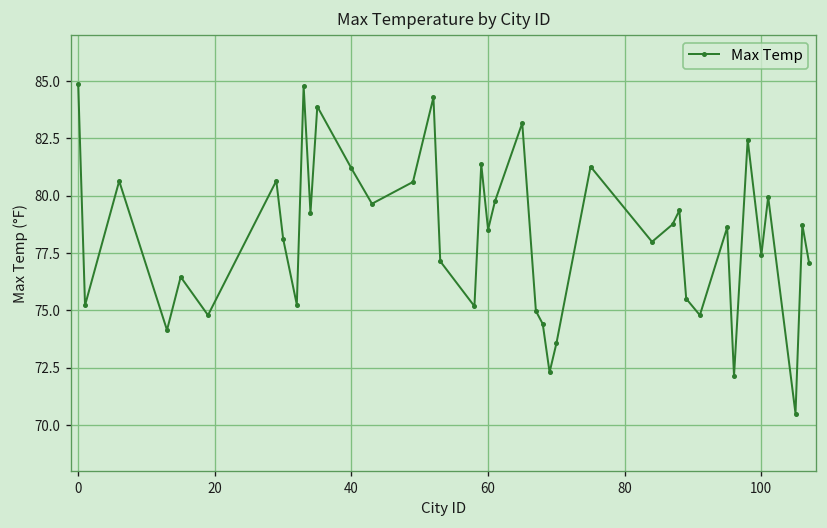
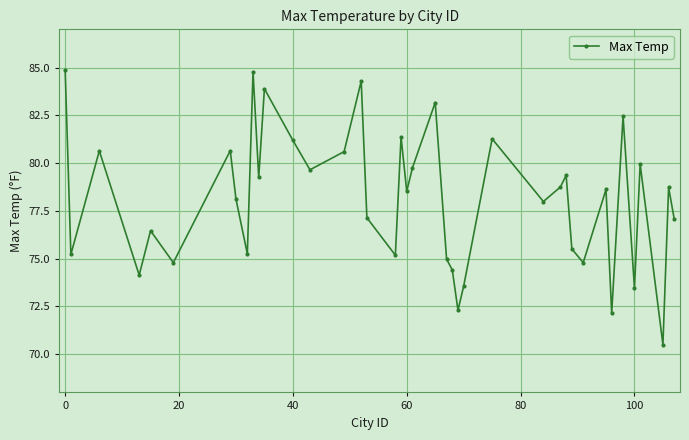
  {
    "0": 84.9,
    "40": 81.2,
    "60": 78.5,
-   "100": 77.4
+   "100": 73.5
  }
